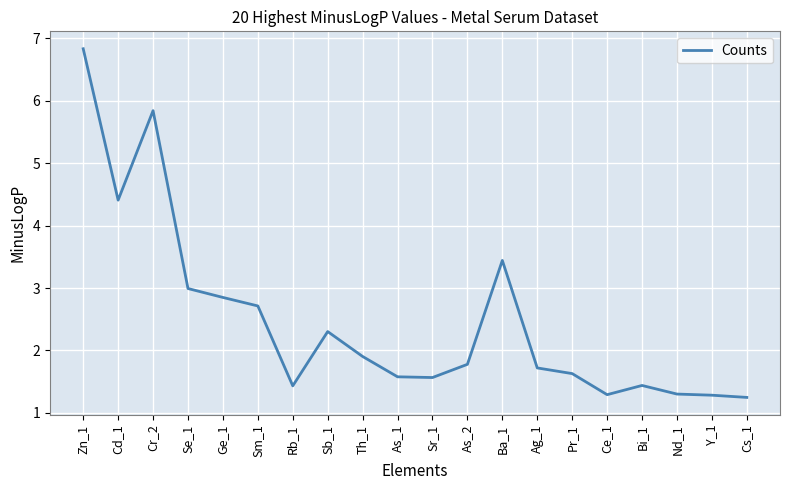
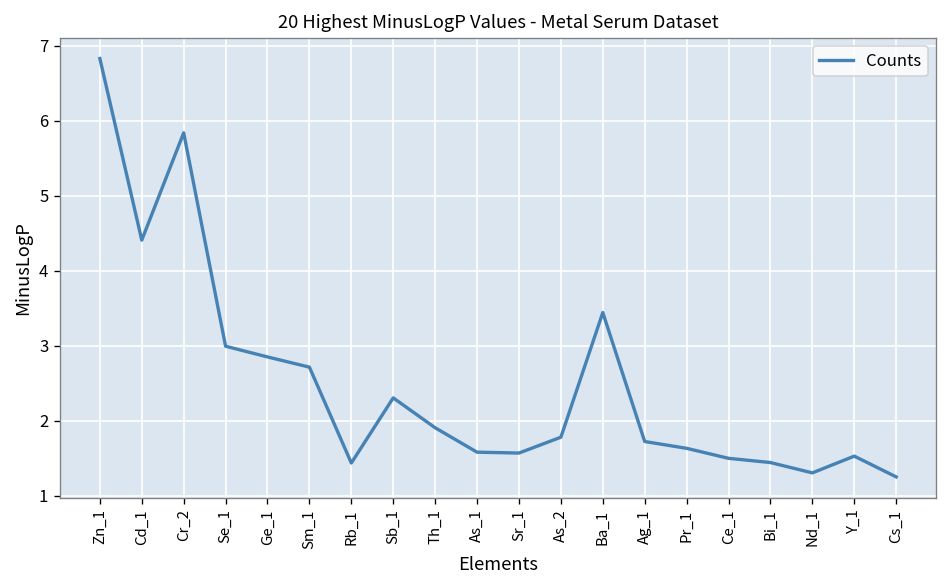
  {
    "Zn_1": 6.8,
    "Cd_1": 4.4,
    "Cr_2": 5.8,
    "Se_1": 3.0,
    "Ge_1": 2.8,
    "Sm_1": 2.7,
    "Rb_1": 1.4,
    "Sb_1": 2.3,
    "Th_1": 1.9,
    "As_1": 1.6,
    "Sr_1": 1.6,
    "As_2": 1.8,
    "Ba_1": 3.4,
    "Ag_1": 1.7,
    "Pr_1": 1.6,
-   "Ce_1": 1.3,
+   "Ce_1": 1.5,
    "Bi_1": 1.4,
    "Nd_1": 1.3,
-   "Y_1": 1.3,
+   "Y_1": 1.5,
    "Cs_1": 1.2
  }
